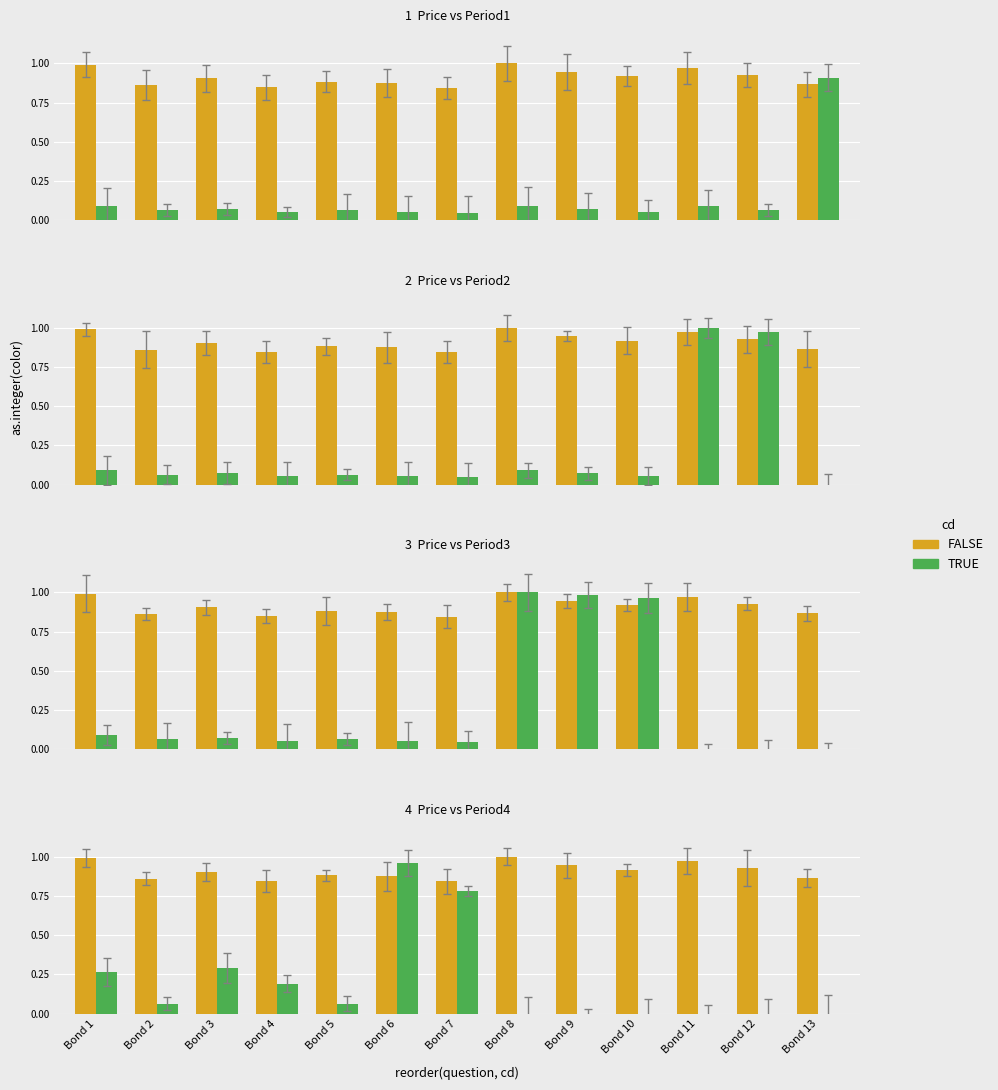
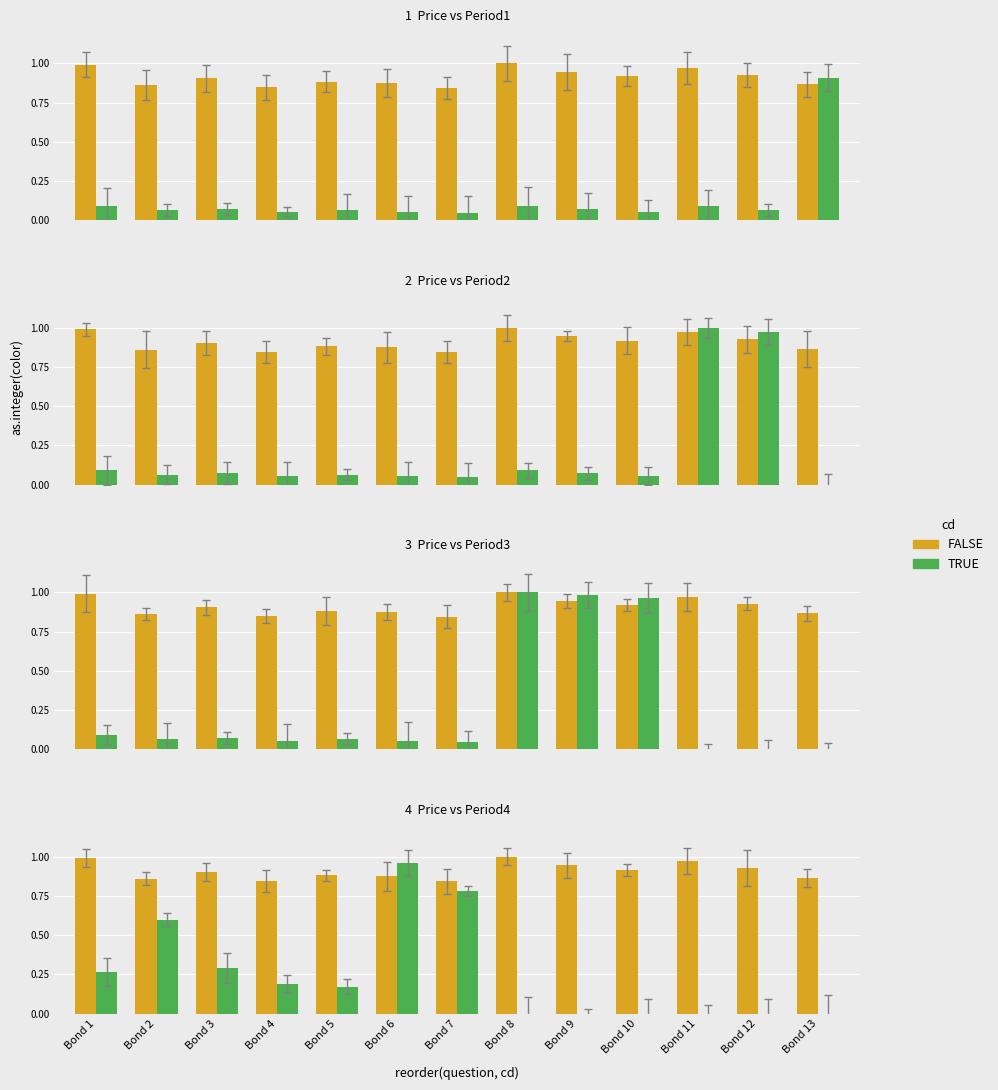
  {
    "4 Price vs Period4": {
      "FALSE": {
        "Bond 1": 0.99,
        "Bond 2": 0.86,
        "Bond 3": 0.90,
        "Bond 4": 0.85,
        "Bond 5": 0.88,
        "Bond 6": 0.88,
        "Bond 7": 0.84,
        "Bond 8": 1.00,
        "Bond 9": 0.95,
        "Bond 10": 0.92,
        "Bond 11": 0.97,
        "Bond 12": 0.93,
        "Bond 13": 0.87
      },
      "TRUE": {
        "Bond 1": 0.26,
-       "Bond 2": 0.06,
+       "Bond 2": 0.60,
        "Bond 3": 0.29,
        "Bond 4": 0.19,
-       "Bond 5": 0.06,
+       "Bond 5": 0.17,
        "Bond 6": 0.96,
        "Bond 7": 0.78,
        "Bond 8": 0.00,
        "Bond 9": 0.00,
        "Bond 10": 0.00,
        "Bond 11": 0.00,
        "Bond 12": 0.00,
        "Bond 13": 0.00
      }
    }
  }
